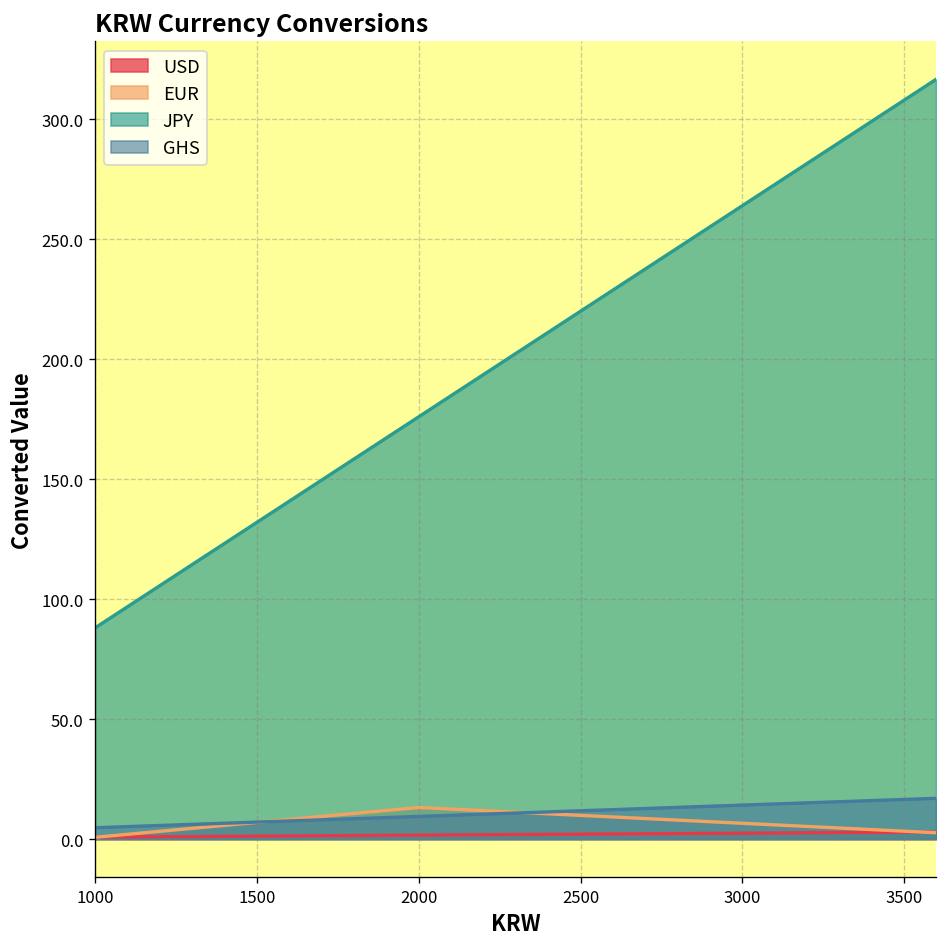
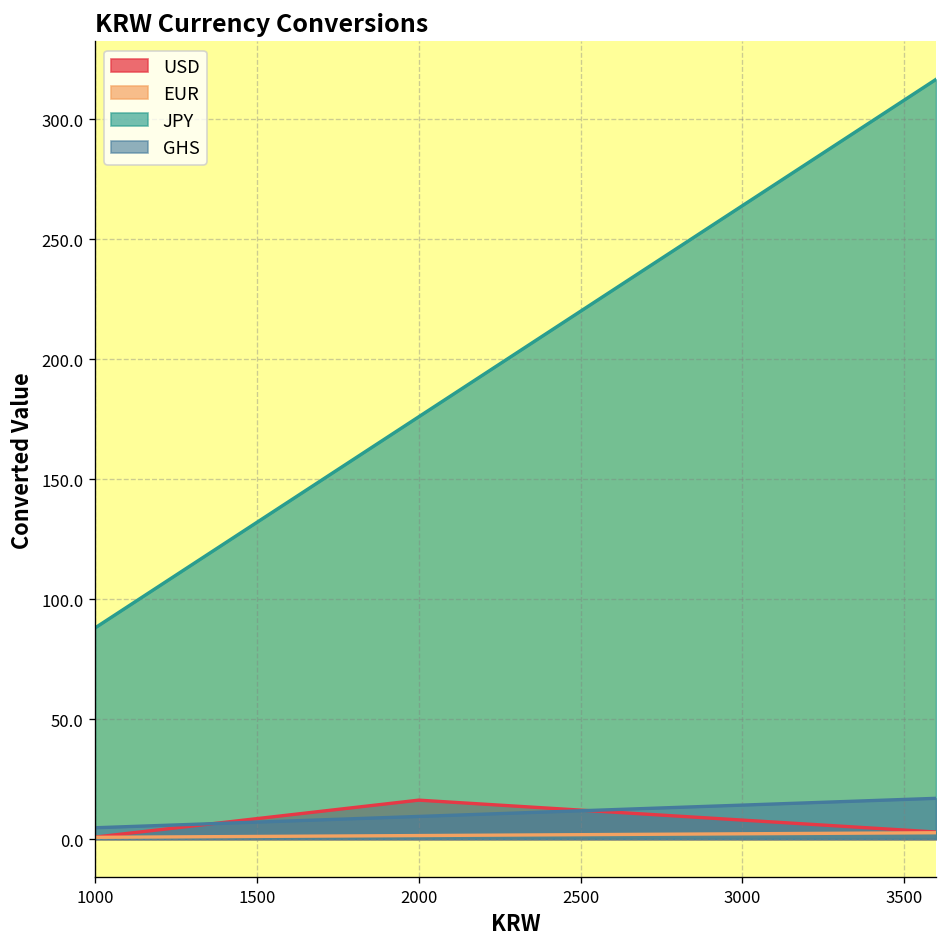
  {
    "USD": {
-     "2000": 2
+     "2000": 16
    },
    "EUR": {
-     "2000": 13
+     "2000": 1
    }
  }
